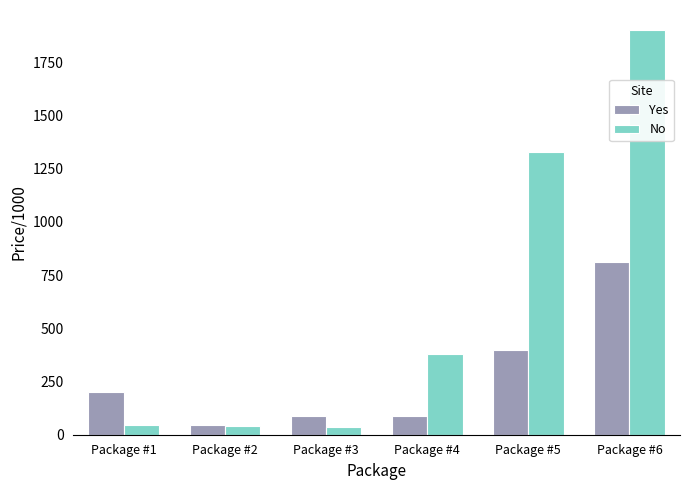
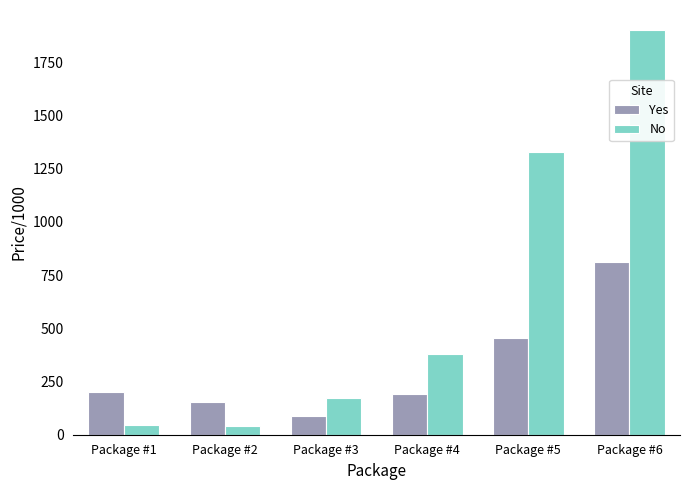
  {
    "Yes": {
      "Package #1": 200,
-     "Package #2": 50,
+     "Package #2": 150,
      "Package #3": 90,
-     "Package #4": 90,
-     "Package #5": 400,
+     "Package #4": 190,
+     "Package #5": 450,
      "Package #6": 810
    },
    "No": {
      "Package #1": 50,
      "Package #2": 40,
-     "Package #3": 40,
+     "Package #3": 170,
      "Package #4": 380,
      "Package #5": 1330,
      "Package #6": 1900
    }
  }
